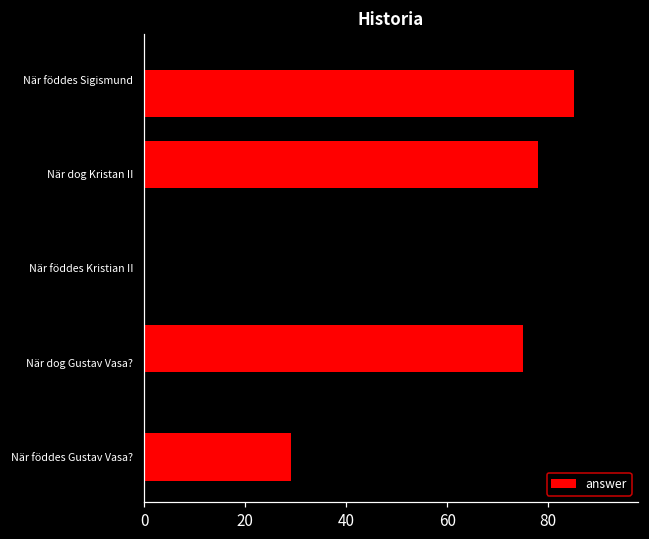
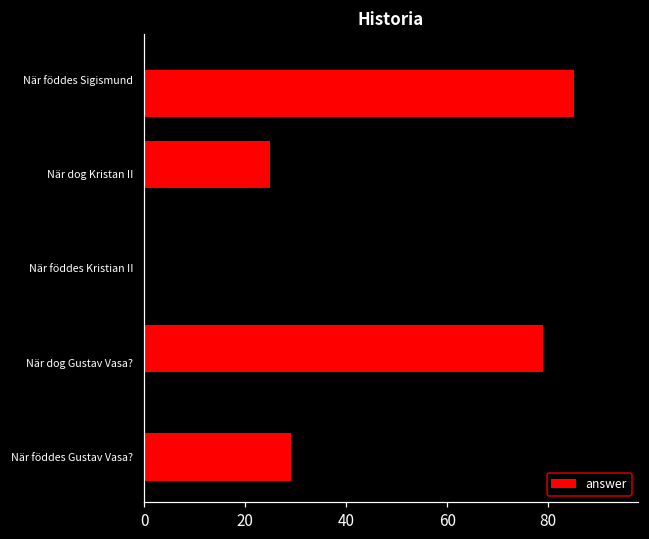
  {
    "När föddes Sigismund": 85,
-   "När dog Kristan II": 78,
+   "När dog Kristan II": 25,
    "När föddes Kristian II": 0,
-   "När dog Gustav Vasa?": 75,
+   "När dog Gustav Vasa?": 79,
    "När föddes Gustav Vasa?": 29
  }
